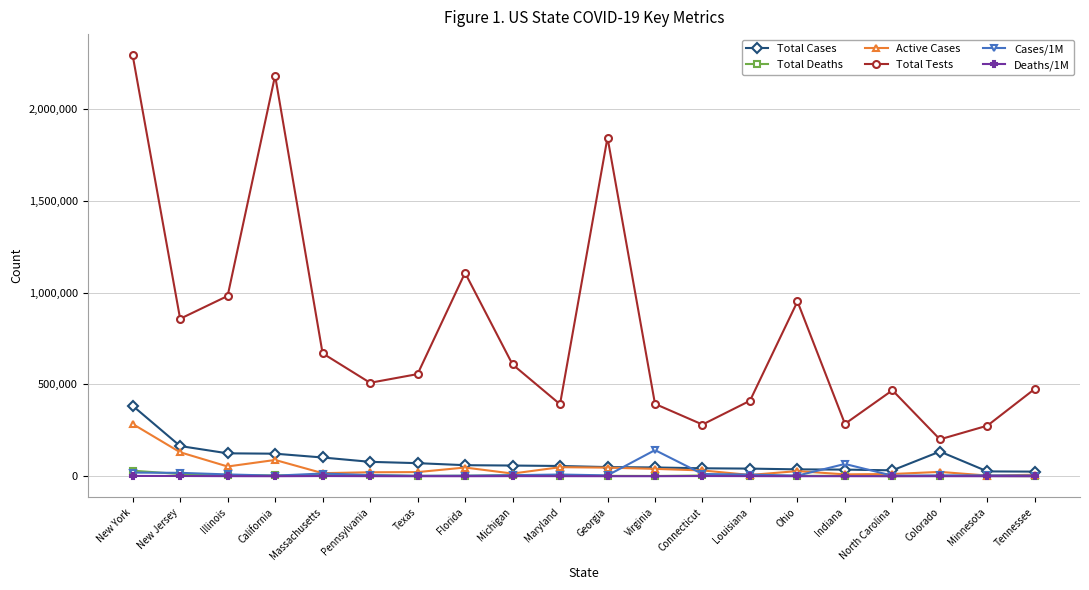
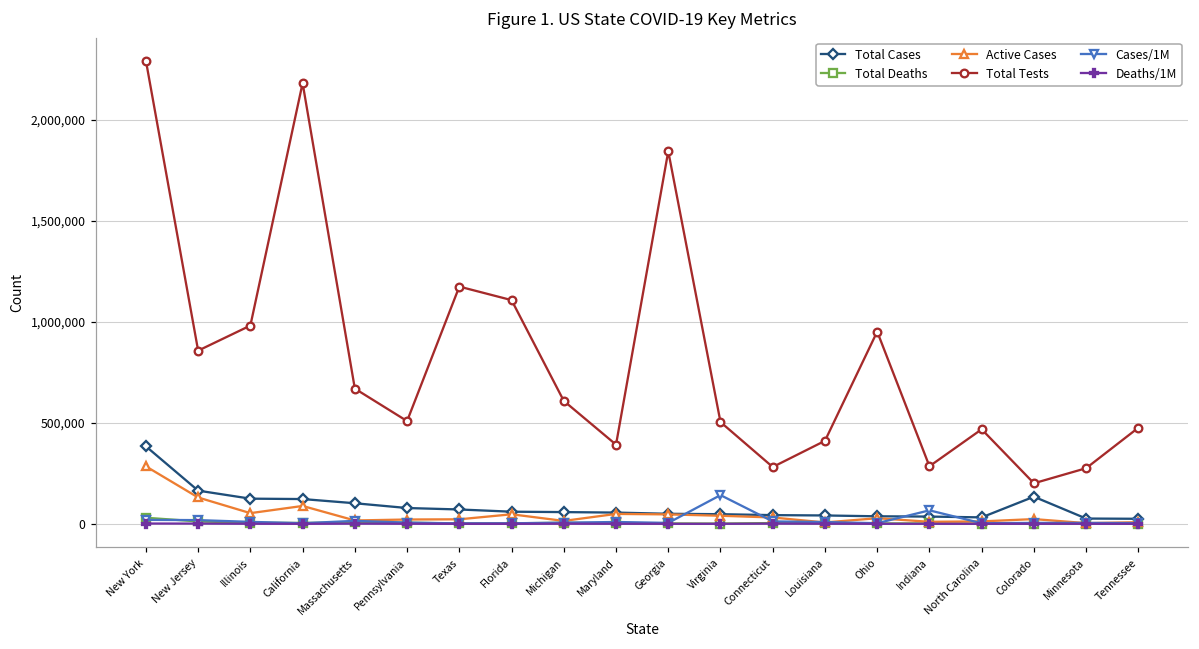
  {
    "Total Cases": {
      "New York": "380,000",
      "New Jersey": "160,000",
      "Illinois": "120,000",
      "California": "120,000",
      "Massachusetts": "100,000",
      "Pennsylvania": "80,000",
      "Texas": "70,000",
      "Michigan": "60,000",
      "Louisiana": "40,000",
      "Indiana": "40,000",
      "North Carolina": "30,000",
      "Colorado": "130,000",
      "Minnesota": "30,000",
      "Tennessee": "30,000"
    },
    "Active Cases": {
      "New York": "280,000",
      "New Jersey": "130,000",
      "Illinois": "50,000",
      "California": "90,000",
      "Pennsylvania": "20,000",
      "Texas": "20,000",
      "Colorado": "20,000"
    },
    "Total Tests": {
      "New York": "2,290,000",
      "New Jersey": "860,000",
      "Illinois": "980,000",
      "California": "2,180,000",
      "Massachusetts": "670,000",
      "Pennsylvania": "510,000",
-     "Texas": "560,000",
+     "Texas": "1,170,000",
      "Florida": "1,110,000",
      "Michigan": "610,000",
      "Maryland": "390,000",
      "Georgia": "1,850,000",
-     "Virginia": "390,000",
+     "Virginia": "500,000",
      "Connecticut": "280,000",
      "Louisiana": "410,000",
      "Ohio": "950,000",
      "Indiana": "290,000",
      "North Carolina": "470,000",
      "Colorado": "200,000",
      "Minnesota": "280,000",
      "Tennessee": "480,000"
    },
    "Cases/1M": {
      "Virginia": "140,000",
      "Indiana": "70,000"
    },
    "Deaths/1M": {
      "New York": "0"
    }
  }
